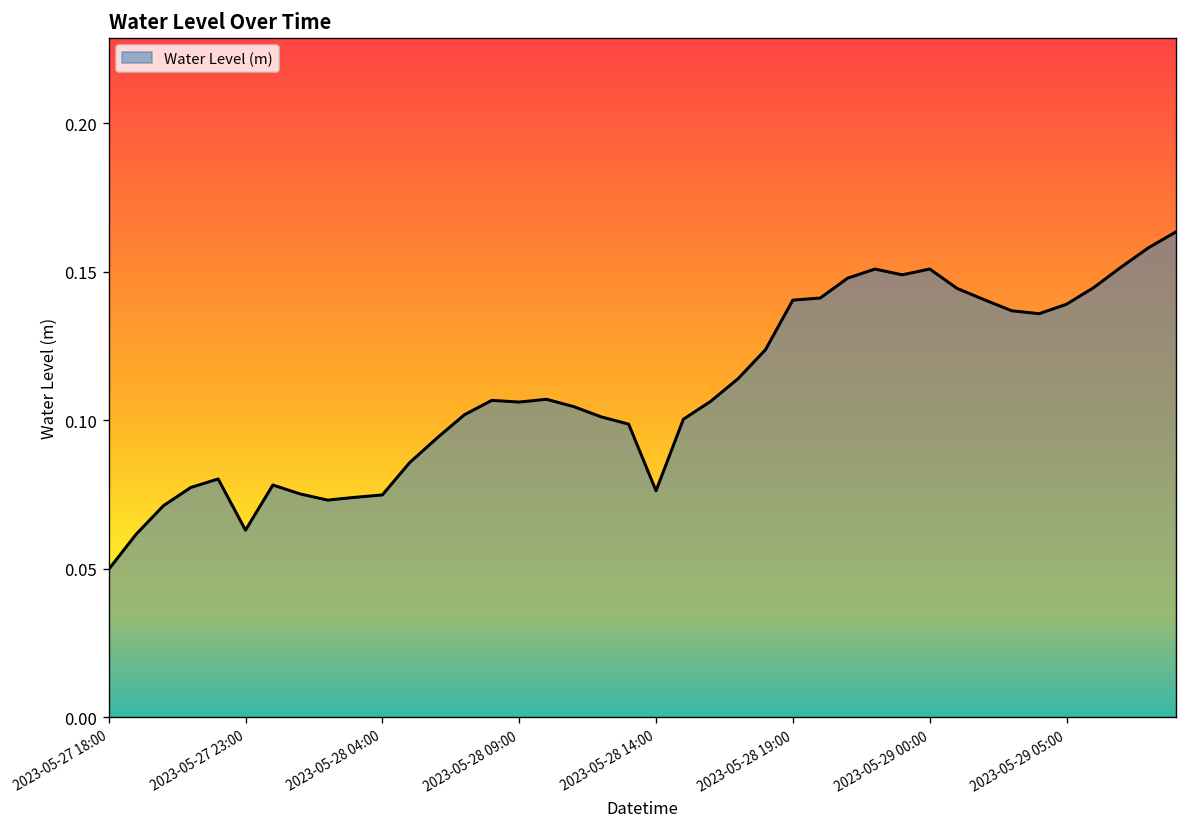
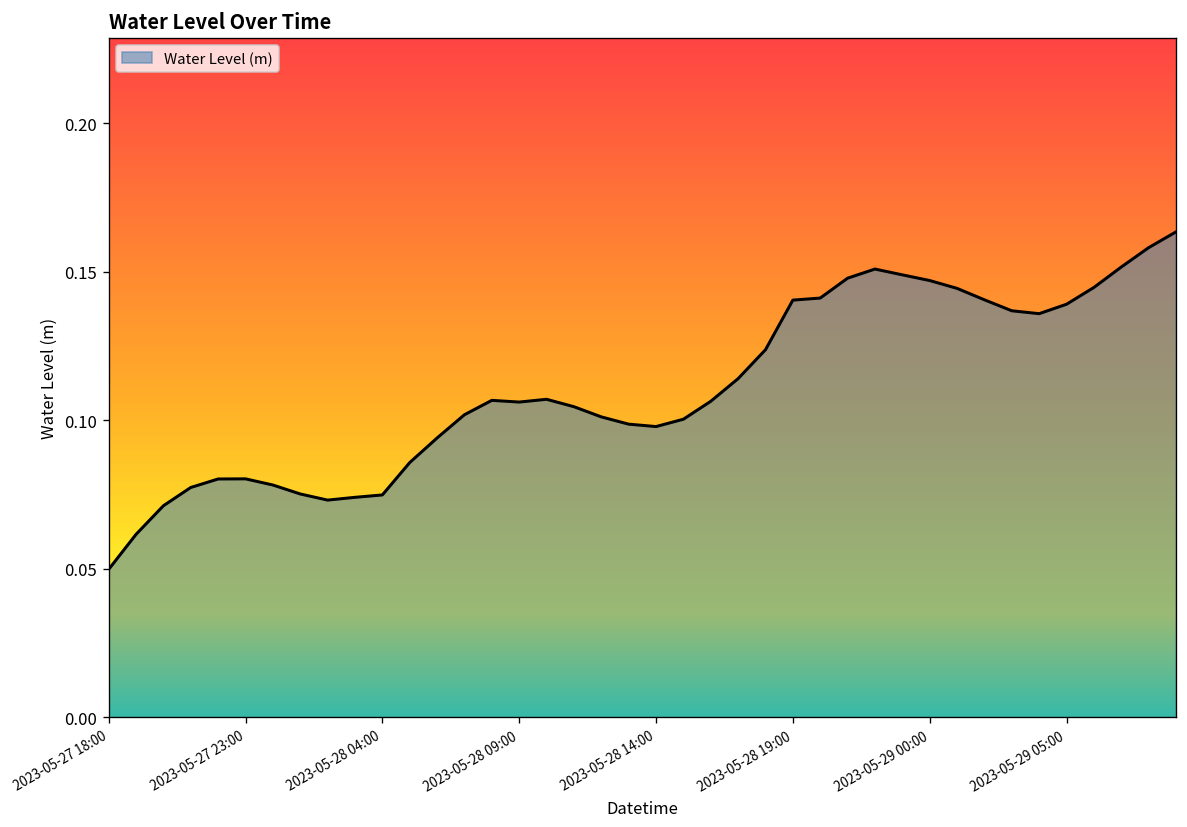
  {
    "2023-05-27 18:00": 0.050,
-   "2023-05-27 23:00": 0.063,
+   "2023-05-27 23:00": 0.080,
    "2023-05-28 04:00": 0.075,
    "2023-05-28 09:00": 0.106,
-   "2023-05-28 14:00": 0.076,
+   "2023-05-28 14:00": 0.098,
    "2023-05-28 19:00": 0.140,
-   "2023-05-29 00:00": 0.151,
+   "2023-05-29 00:00": 0.147,
    "2023-05-29 05:00": 0.139
  }
